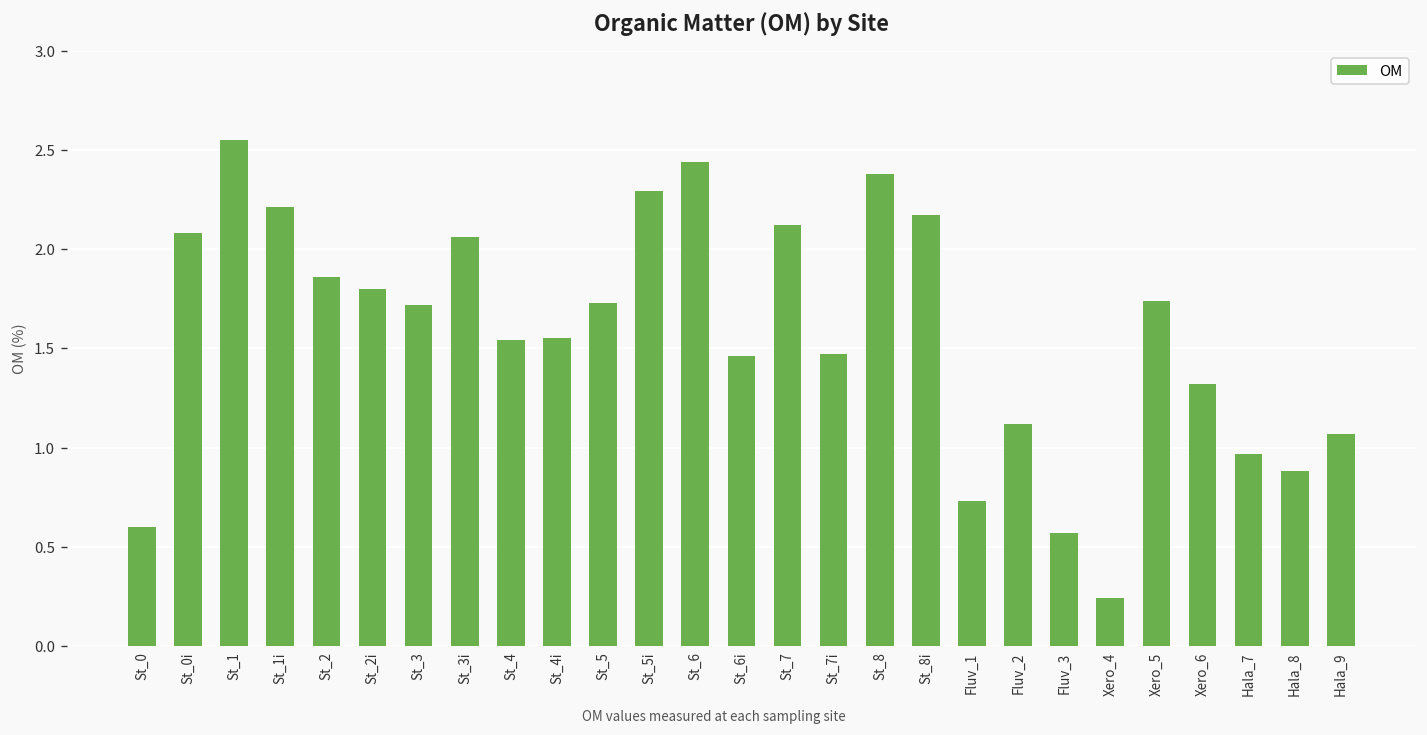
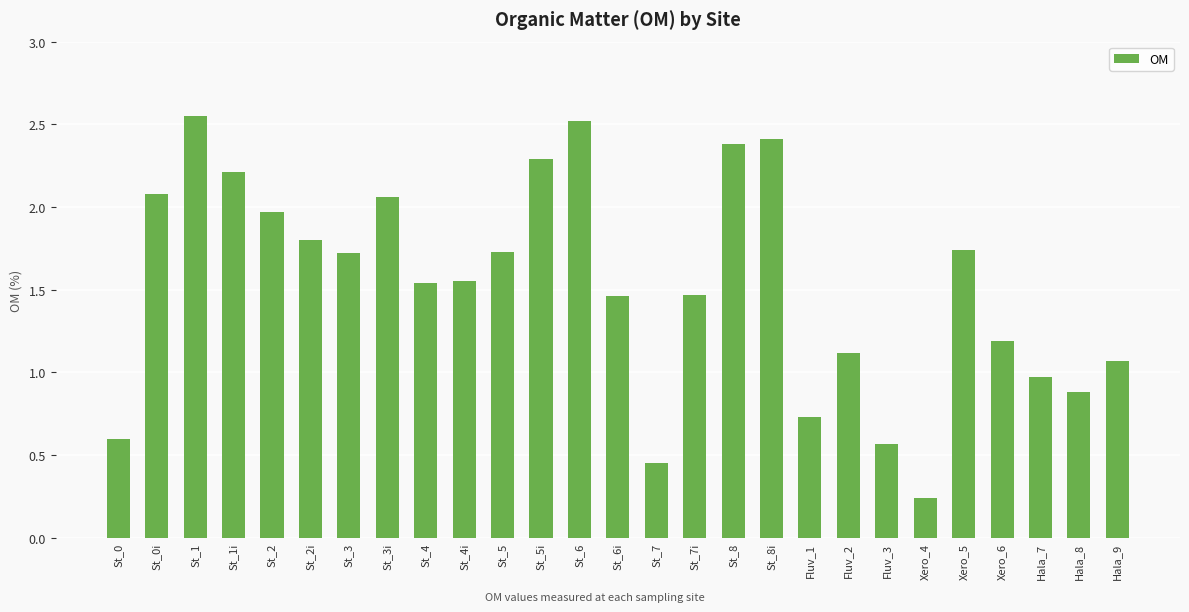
  {
    "St_0": 0.60,
    "St_0i": 2.08,
    "St_1": 2.55,
    "St_1i": 2.21,
-   "St_2": 1.86,
+   "St_2": 1.97,
    "St_2i": 1.80,
    "St_3": 1.72,
    "St_3i": 2.06,
    "St_4": 1.54,
    "St_4i": 1.55,
    "St_5": 1.73,
    "St_5i": 2.29,
-   "St_6": 2.44,
+   "St_6": 2.52,
    "St_6i": 1.46,
-   "St_7": 2.12,
+   "St_7": 0.45,
    "St_7i": 1.47,
    "St_8": 2.38,
-   "St_8i": 2.17,
+   "St_8i": 2.41,
    "Fluv_1": 0.73,
    "Fluv_2": 1.12,
    "Fluv_3": 0.57,
    "Xero_4": 0.24,
    "Xero_5": 1.74,
-   "Xero_6": 1.32,
+   "Xero_6": 1.19,
    "Hala_7": 0.97,
    "Hala_8": 0.88,
    "Hala_9": 1.07
  }
